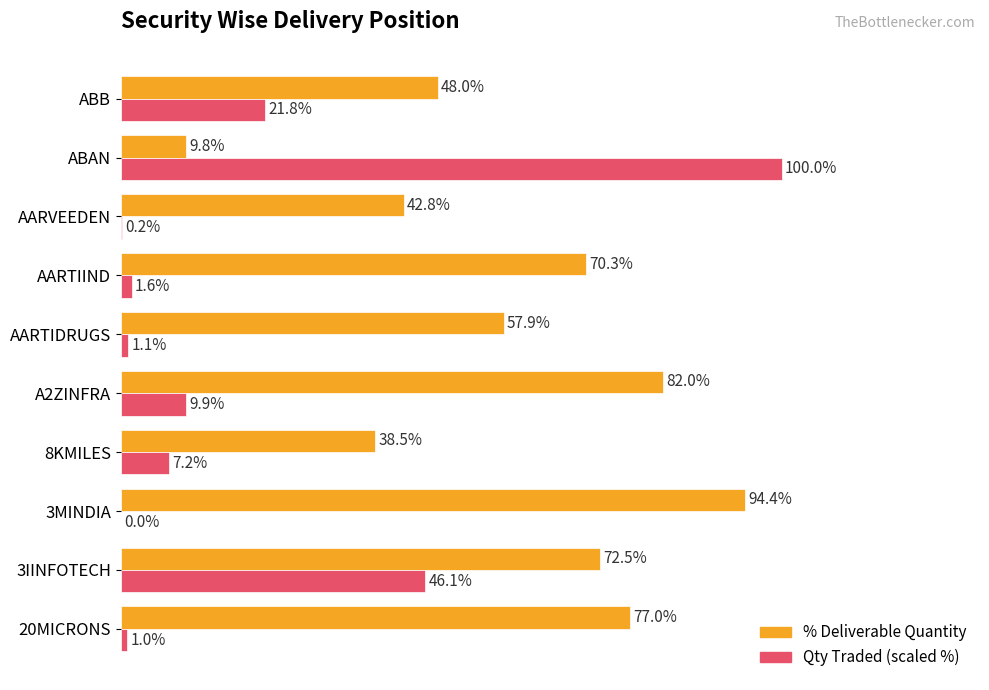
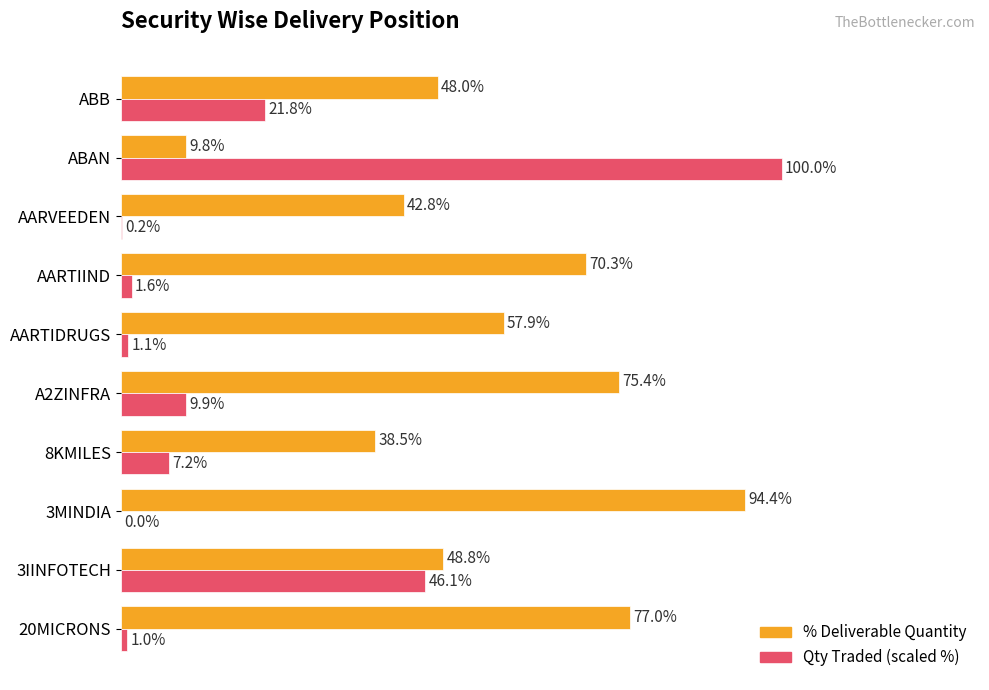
  {
    "% Deliverable Quantity": {
      "ABB": "48.0%",
      "ABAN": "9.8%",
      "AARVEEDEN": "42.8%",
      "AARTIIND": "70.3%",
      "AARTIDRUGS": "57.9%",
-     "A2ZINFRA": "82.0%",
+     "A2ZINFRA": "75.4%",
      "8KMILES": "38.5%",
      "3MINDIA": "94.4%",
-     "3IINFOTECH": "72.5%",
+     "3IINFOTECH": "48.8%",
      "20MICRONS": "77.0%"
    },
    "Qty Traded (scaled %)": {
      "ABB": "21.8%",
      "ABAN": "100.0%",
      "AARVEEDEN": "0.2%",
      "AARTIIND": "1.6%",
      "AARTIDRUGS": "1.1%",
      "A2ZINFRA": "9.9%",
      "8KMILES": "7.2%",
      "3MINDIA": "0.0%",
      "3IINFOTECH": "46.1%",
      "20MICRONS": "1.0%"
    }
  }
